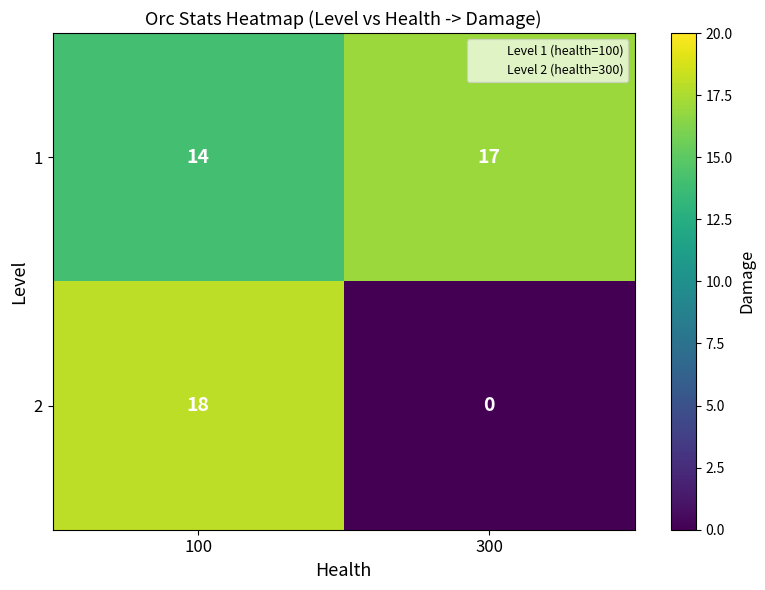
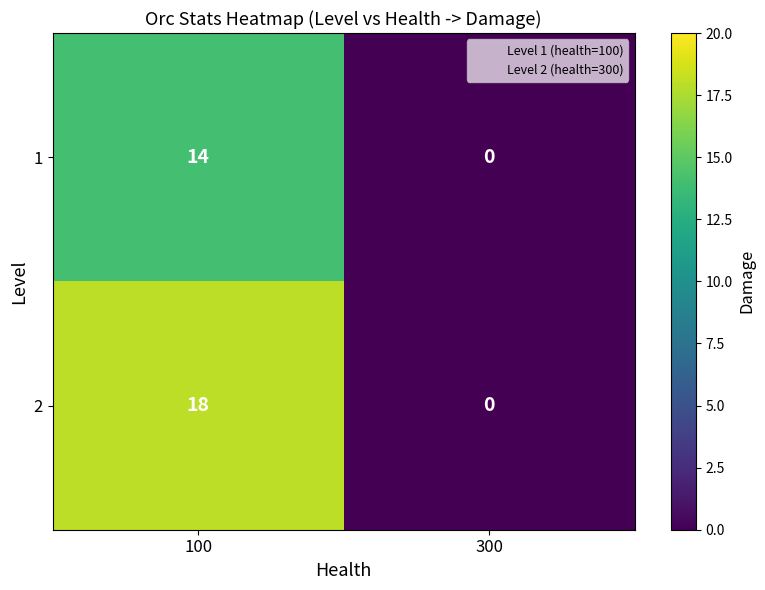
  {
    "1": {
      "100": 14,
-     "300": 17
+     "300": 0
    },
    "2": {
      "100": 18,
      "300": 0
    }
  }
